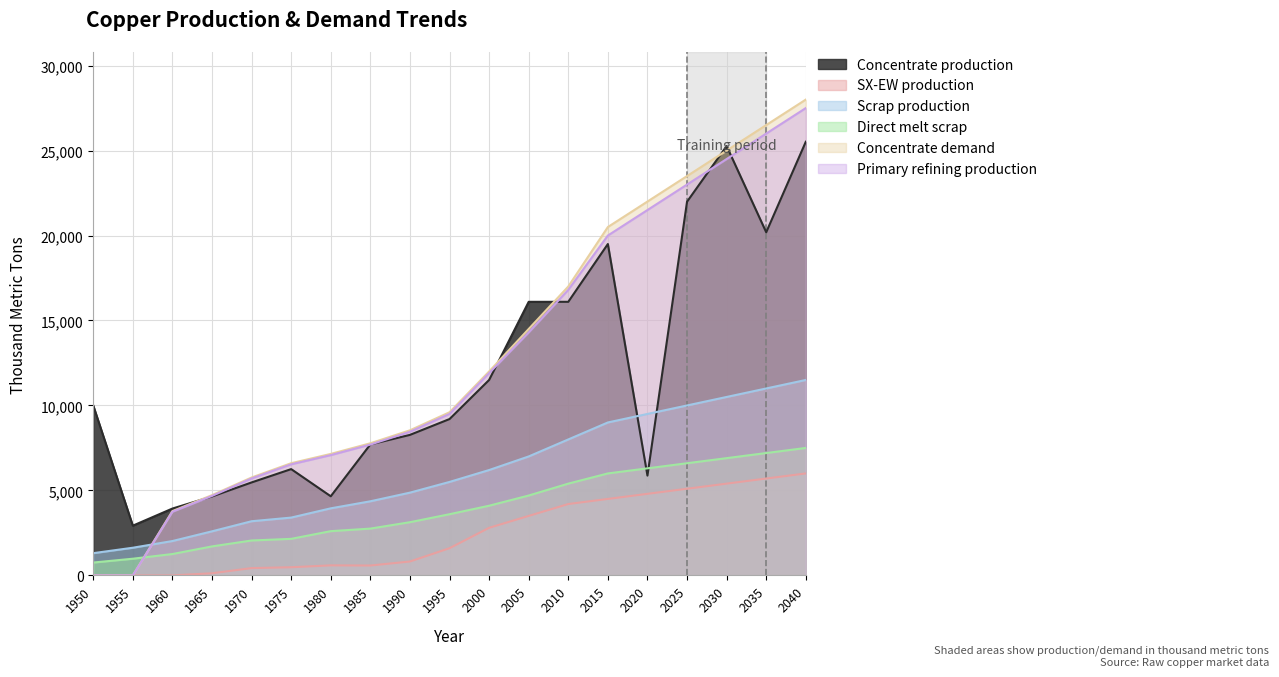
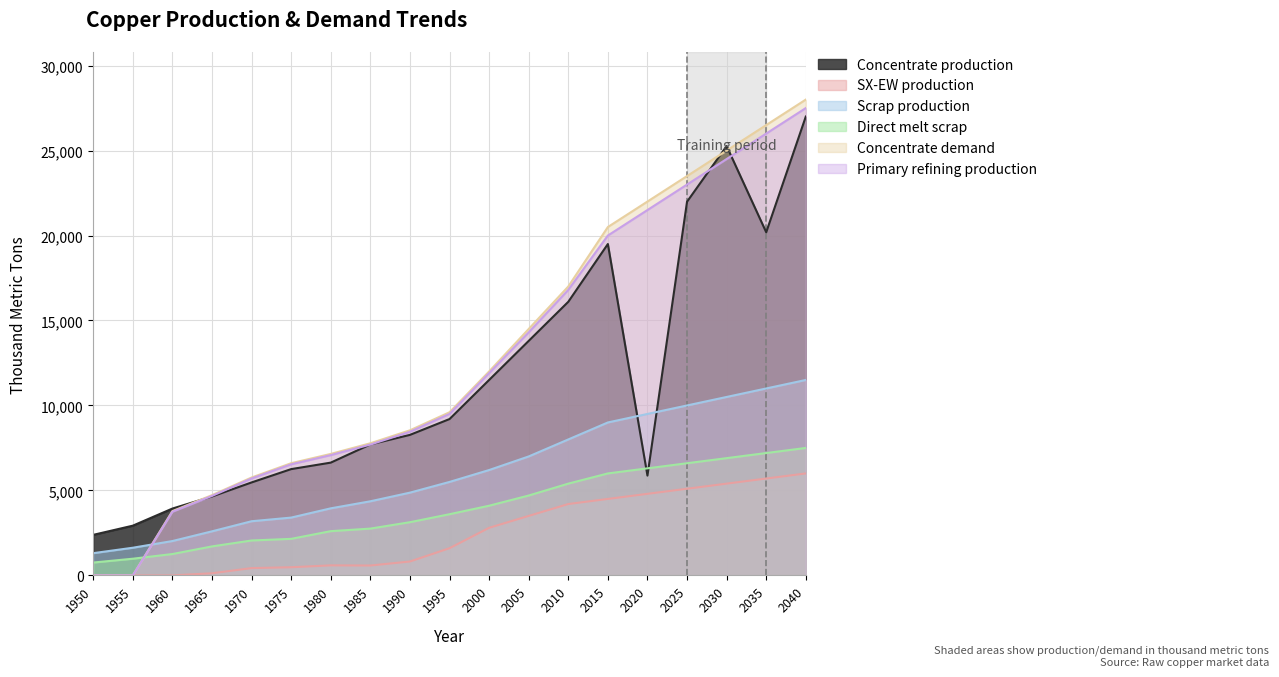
  {
    "Concentrate production": {
-     "1950": "10,000",
+     "1950": "2,400",
      "1955": "2,900",
      "1970": "5,500",
      "1975": "6,300",
-     "1980": "4,700",
+     "1980": "6,600",
      "1990": "8,300",
      "1995": "9,200",
      "2000": "11,500",
-     "2005": "16,100",
+     "2005": "13,800",
      "2010": "16,100",
      "2015": "19,500",
      "2020": "5,900",
-     "2040": "25,500"
+     "2040": "27,000"
    }
  }
